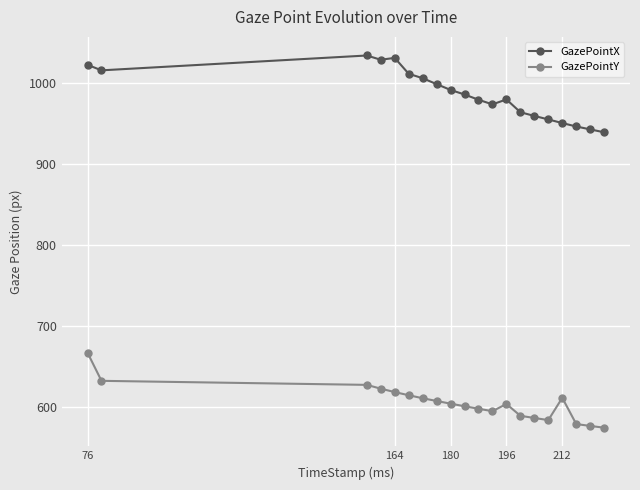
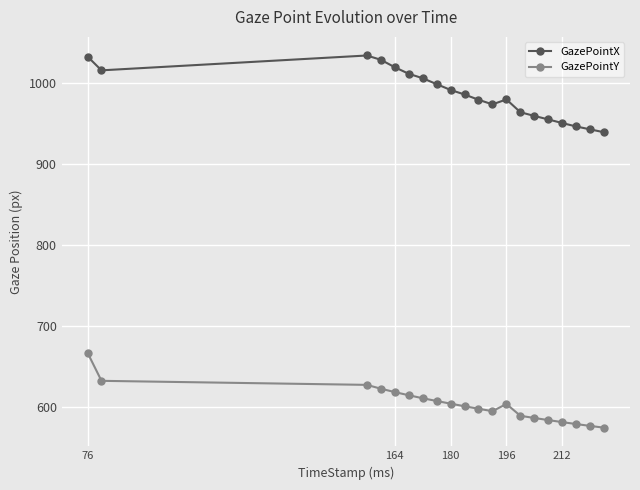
  {
    "GazePointX": {
-     "76": 1020,
-     "164": 1030,
+     "76": 1030,
+     "164": 1020,
      "180": 990,
      "196": 980,
      "212": 950
    },
    "GazePointY": {
      "76": 670,
      "164": 620,
      "180": 600,
      "196": 600,
-     "212": 610
+     "212": 580
    }
  }
